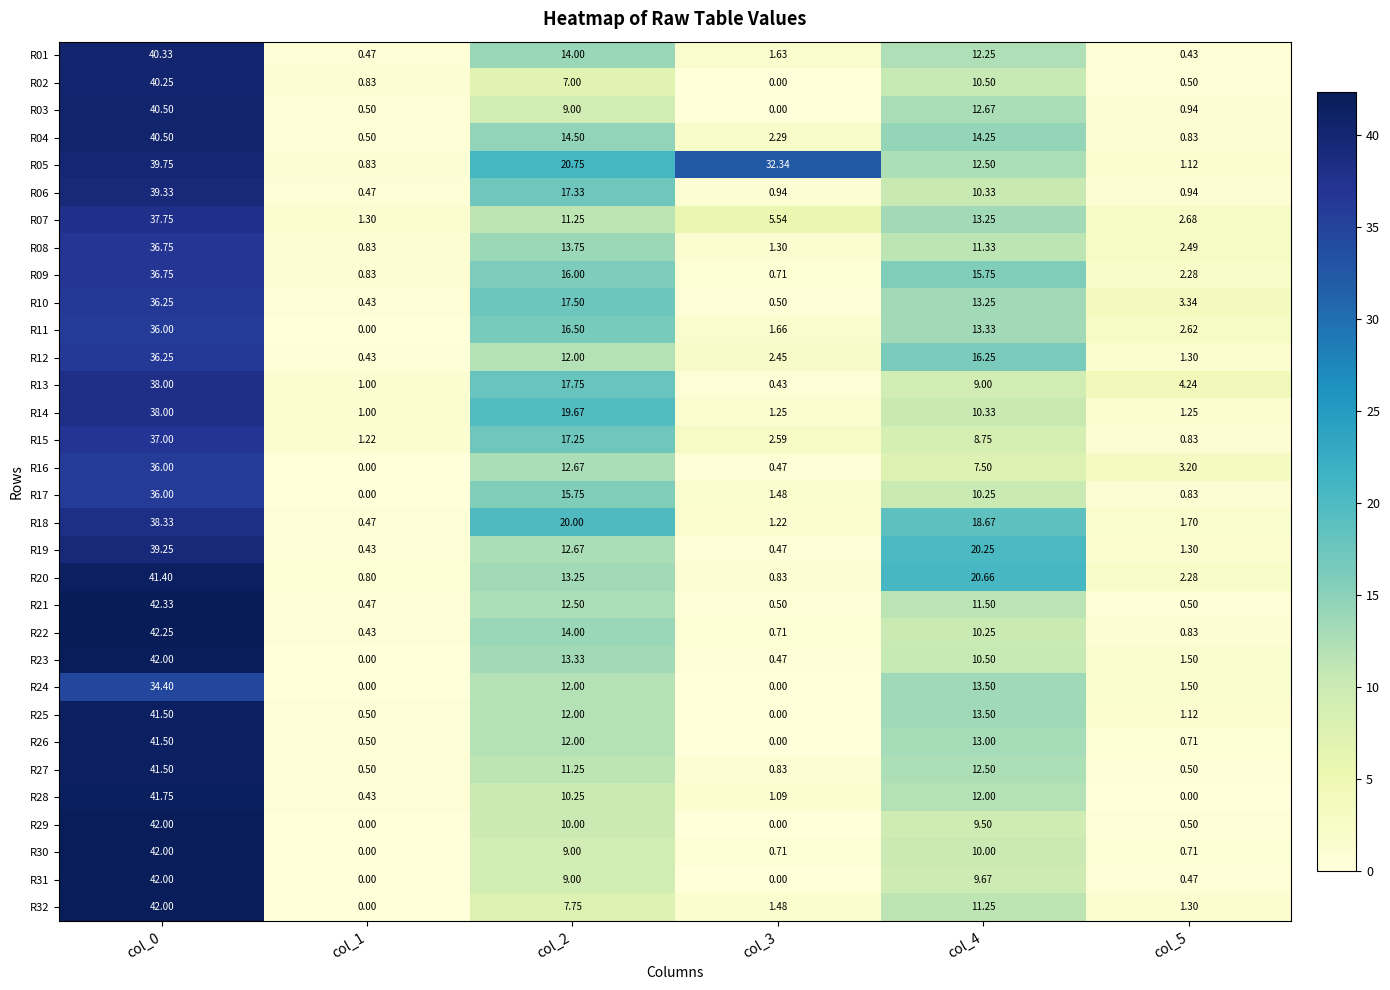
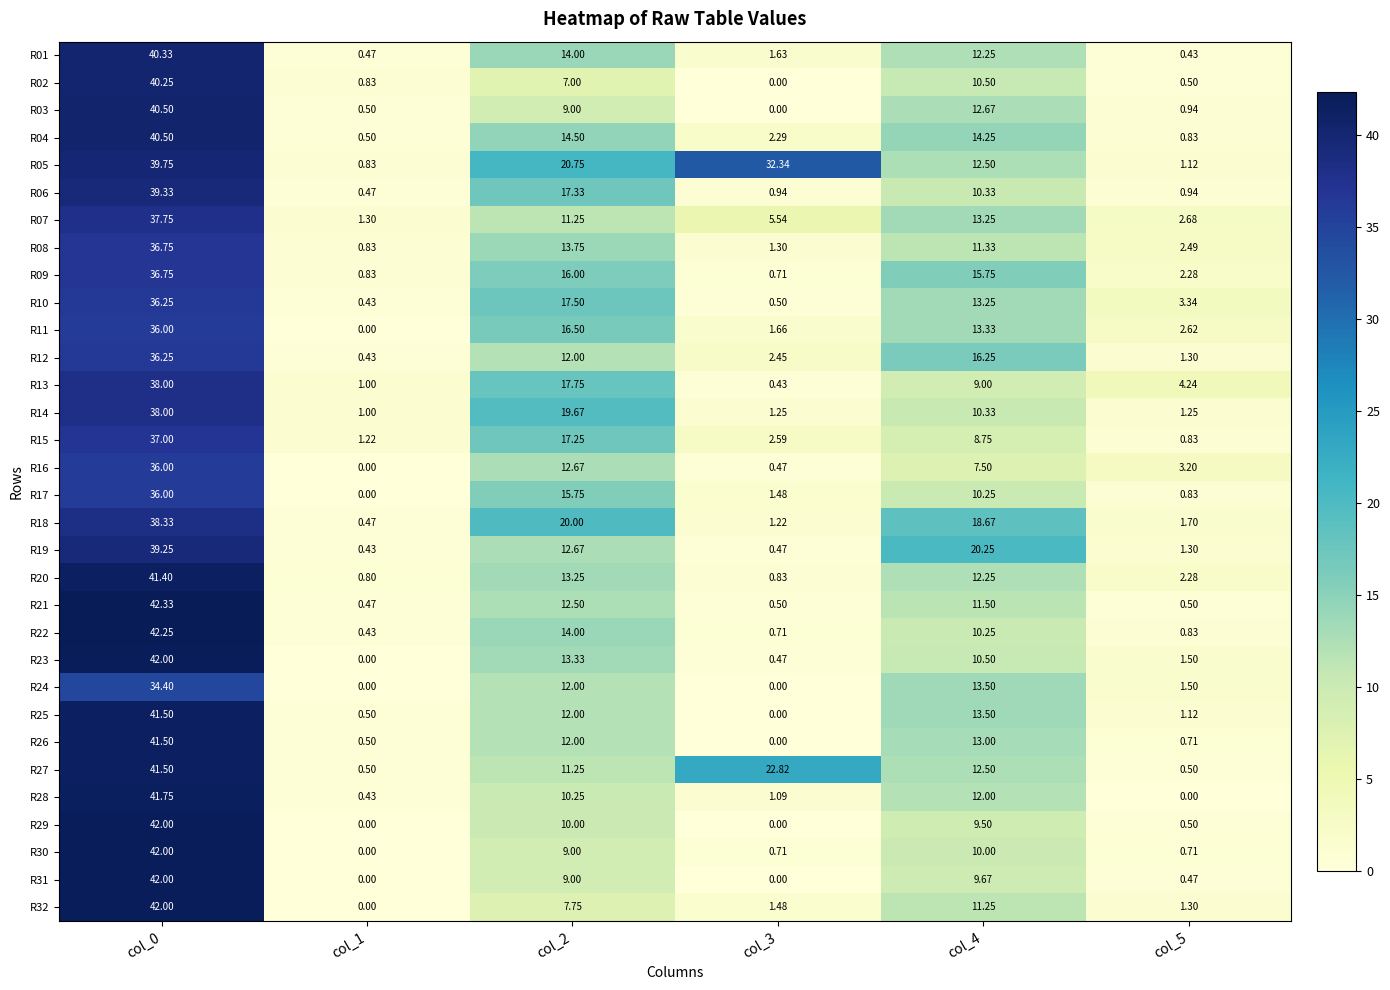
  {
    "R01": {
      "col_0": 40.33,
      "col_1": 0.47,
      "col_2": 14.00,
      "col_3": 1.63,
      "col_4": 12.25,
      "col_5": 0.43
    },
    "R02": {
      "col_0": 40.25,
      "col_1": 0.83,
      "col_2": 7.00,
      "col_3": 0.00,
      "col_4": 10.50,
      "col_5": 0.50
    },
    "R03": {
      "col_0": 40.50,
      "col_1": 0.50,
      "col_2": 9.00,
      "col_3": 0.00,
      "col_4": 12.67,
      "col_5": 0.94
    },
    "R04": {
      "col_0": 40.50,
      "col_1": 0.50,
      "col_2": 14.50,
      "col_3": 2.29,
      "col_4": 14.25,
      "col_5": 0.83
    },
    "R05": {
      "col_0": 39.75,
      "col_1": 0.83,
      "col_2": 20.75,
      "col_3": 32.34,
      "col_4": 12.50,
      "col_5": 1.12
    },
    "R06": {
      "col_0": 39.33,
      "col_1": 0.47,
      "col_2": 17.33,
      "col_3": 0.94,
      "col_4": 10.33,
      "col_5": 0.94
    },
    "R07": {
      "col_0": 37.75,
      "col_1": 1.30,
      "col_2": 11.25,
      "col_3": 5.54,
      "col_4": 13.25,
      "col_5": 2.68
    },
    "R08": {
      "col_0": 36.75,
      "col_1": 0.83,
      "col_2": 13.75,
      "col_3": 1.30,
      "col_4": 11.33,
      "col_5": 2.49
    },
    "R09": {
      "col_0": 36.75,
      "col_1": 0.83,
      "col_2": 16.00,
      "col_3": 0.71,
      "col_4": 15.75,
      "col_5": 2.28
    },
    "R10": {
      "col_0": 36.25,
      "col_1": 0.43,
      "col_2": 17.50,
      "col_3": 0.50,
      "col_4": 13.25,
      "col_5": 3.34
    },
    "R11": {
      "col_0": 36.00,
      "col_1": 0.00,
      "col_2": 16.50,
      "col_3": 1.66,
      "col_4": 13.33,
      "col_5": 2.62
    },
    "R12": {
      "col_0": 36.25,
      "col_1": 0.43,
      "col_2": 12.00,
      "col_3": 2.45,
      "col_4": 16.25,
      "col_5": 1.30
    },
    "R13": {
      "col_0": 38.00,
      "col_1": 1.00,
      "col_2": 17.75,
      "col_3": 0.43,
      "col_4": 9.00,
      "col_5": 4.24
    },
    "R14": {
      "col_0": 38.00,
      "col_1": 1.00,
      "col_2": 19.67,
      "col_3": 1.25,
      "col_4": 10.33,
      "col_5": 1.25
    },
    "R15": {
      "col_0": 37.00,
      "col_1": 1.22,
      "col_2": 17.25,
      "col_3": 2.59,
      "col_4": 8.75,
      "col_5": 0.83
    },
    "R16": {
      "col_0": 36.00,
      "col_1": 0.00,
      "col_2": 12.67,
      "col_3": 0.47,
      "col_4": 7.50,
      "col_5": 3.20
    },
    "R17": {
      "col_0": 36.00,
      "col_1": 0.00,
      "col_2": 15.75,
      "col_3": 1.48,
      "col_4": 10.25,
      "col_5": 0.83
    },
    "R18": {
      "col_0": 38.33,
      "col_1": 0.47,
      "col_2": 20.00,
      "col_3": 1.22,
      "col_4": 18.67,
      "col_5": 1.70
    },
    "R19": {
      "col_0": 39.25,
      "col_1": 0.43,
      "col_2": 12.67,
      "col_3": 0.47,
      "col_4": 20.25,
      "col_5": 1.30
    },
    "R20": {
      "col_0": 41.40,
      "col_1": 0.80,
      "col_2": 13.25,
      "col_3": 0.83,
-     "col_4": 20.66,
+     "col_4": 12.25,
      "col_5": 2.28
    },
    "R21": {
      "col_0": 42.33,
      "col_1": 0.47,
      "col_2": 12.50,
      "col_3": 0.50,
      "col_4": 11.50,
      "col_5": 0.50
    },
    "R22": {
      "col_0": 42.25,
      "col_1": 0.43,
      "col_2": 14.00,
      "col_3": 0.71,
      "col_4": 10.25,
      "col_5": 0.83
    },
    "R23": {
      "col_0": 42.00,
      "col_1": 0.00,
      "col_2": 13.33,
      "col_3": 0.47,
      "col_4": 10.50,
      "col_5": 1.50
    },
    "R24": {
      "col_0": 34.40,
      "col_1": 0.00,
      "col_2": 12.00,
      "col_3": 0.00,
      "col_4": 13.50,
      "col_5": 1.50
    },
    "R25": {
      "col_0": 41.50,
      "col_1": 0.50,
      "col_2": 12.00,
      "col_3": 0.00,
      "col_4": 13.50,
      "col_5": 1.12
    },
    "R26": {
      "col_0": 41.50,
      "col_1": 0.50,
      "col_2": 12.00,
      "col_3": 0.00,
      "col_4": 13.00,
      "col_5": 0.71
    },
    "R27": {
      "col_0": 41.50,
      "col_1": 0.50,
      "col_2": 11.25,
-     "col_3": 0.83,
+     "col_3": 22.82,
      "col_4": 12.50,
      "col_5": 0.50
    },
    "R28": {
      "col_0": 41.75,
      "col_1": 0.43,
      "col_2": 10.25,
      "col_3": 1.09,
      "col_4": 12.00,
      "col_5": 0.00
    },
    "R29": {
      "col_0": 42.00,
      "col_1": 0.00,
      "col_2": 10.00,
      "col_3": 0.00,
      "col_4": 9.50,
      "col_5": 0.50
    },
    "R30": {
      "col_0": 42.00,
      "col_1": 0.00,
      "col_2": 9.00,
      "col_3": 0.71,
      "col_4": 10.00,
      "col_5": 0.71
    },
    "R31": {
      "col_0": 42.00,
      "col_1": 0.00,
      "col_2": 9.00,
      "col_3": 0.00,
      "col_4": 9.67,
      "col_5": 0.47
    },
    "R32": {
      "col_0": 42.00,
      "col_1": 0.00,
      "col_2": 7.75,
      "col_3": 1.48,
      "col_4": 11.25,
      "col_5": 1.30
    }
  }
